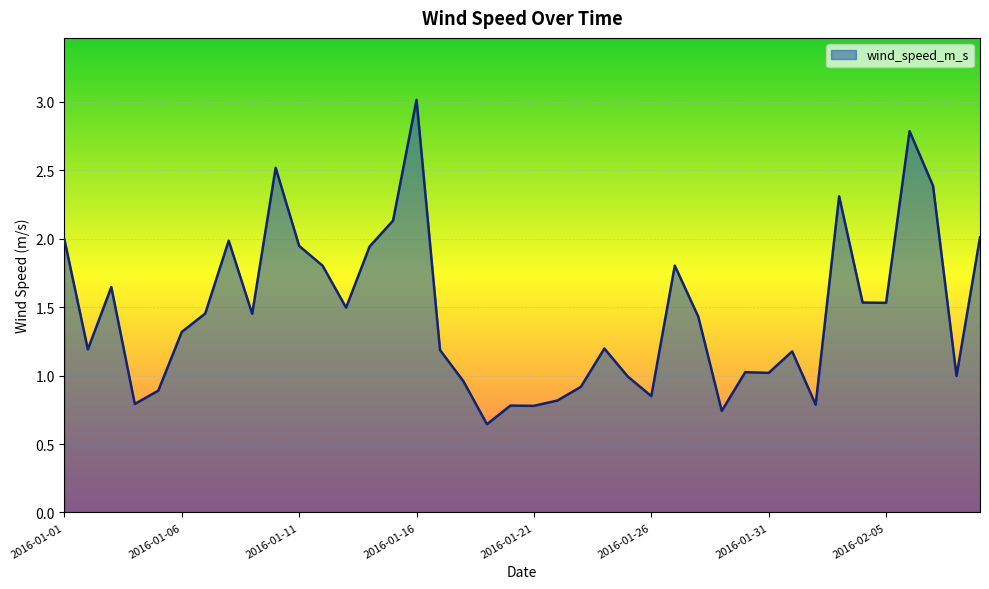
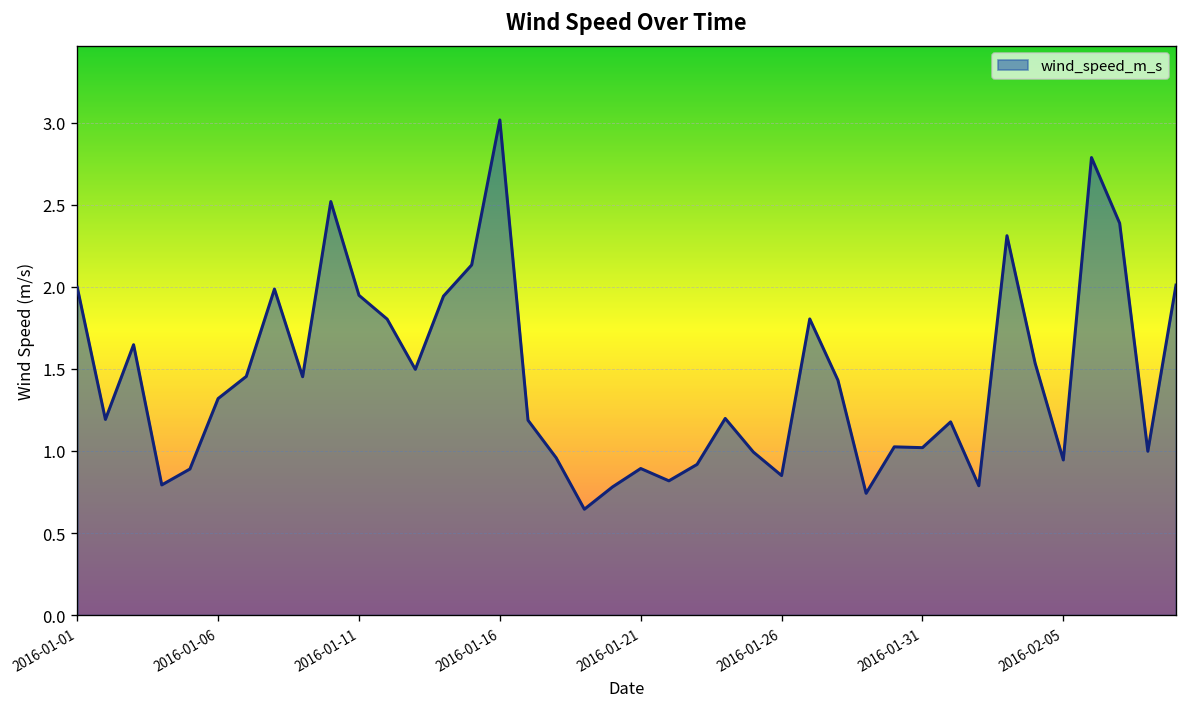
  {
    "2016-01-01": 2.00,
    "2016-01-06": 1.32,
    "2016-01-11": 1.95,
    "2016-01-16": 3.02,
-   "2016-01-21": 0.78,
+   "2016-01-21": 0.89,
    "2016-01-26": 0.85,
    "2016-01-31": 1.02,
-   "2016-02-05": 1.53
+   "2016-02-05": 0.95
  }
